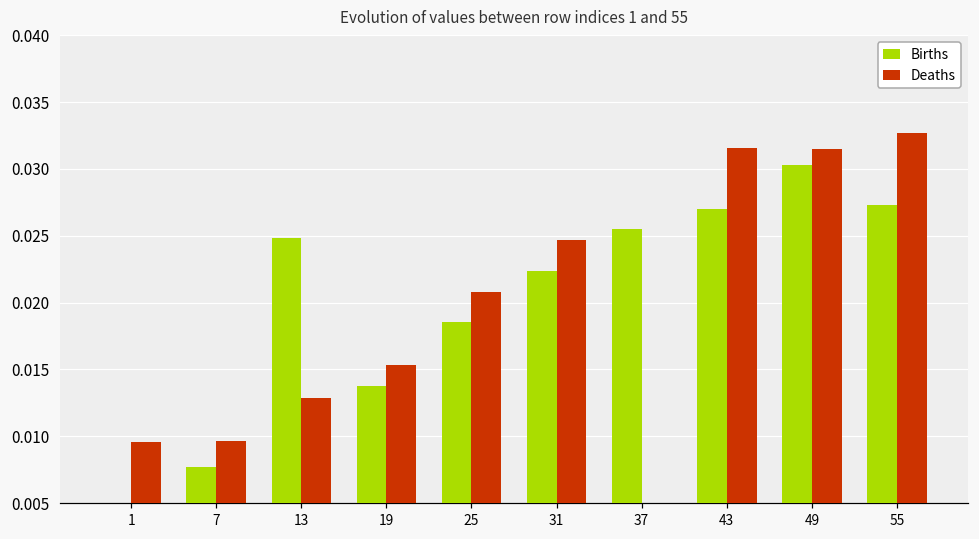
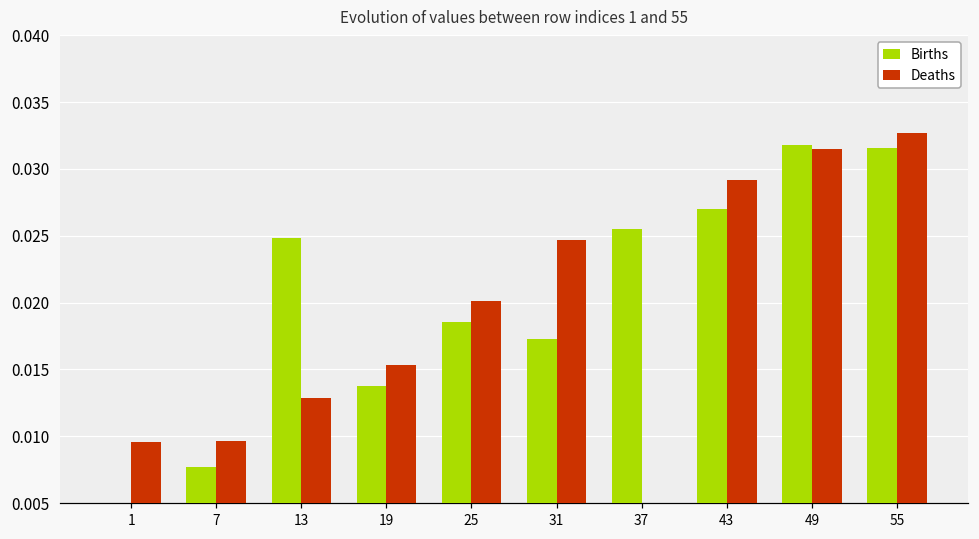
  {
    "Births": {
      "1": 0.0050,
      "7": 0.0077,
      "13": 0.0248,
      "19": 0.0137,
      "25": 0.0186,
-     "31": 0.0223,
+     "31": 0.0173,
      "37": 0.0255,
      "43": 0.0270,
-     "49": 0.0303,
-     "55": 0.0273
+     "49": 0.0318,
+     "55": 0.0316
    },
    "Deaths": {
      "1": 0.0096,
      "7": 0.0096,
      "13": 0.0129,
      "19": 0.0154,
-     "25": 0.0208,
+     "25": 0.0201,
      "31": 0.0247,
-     "43": 0.0316,
+     "43": 0.0292,
      "49": 0.0315,
      "55": 0.0327
    }
  }
